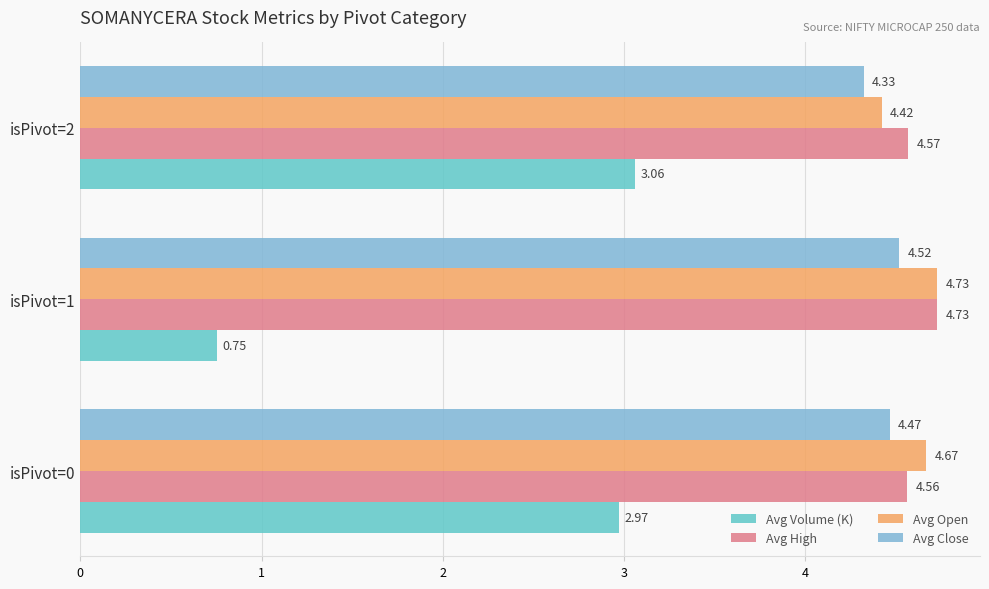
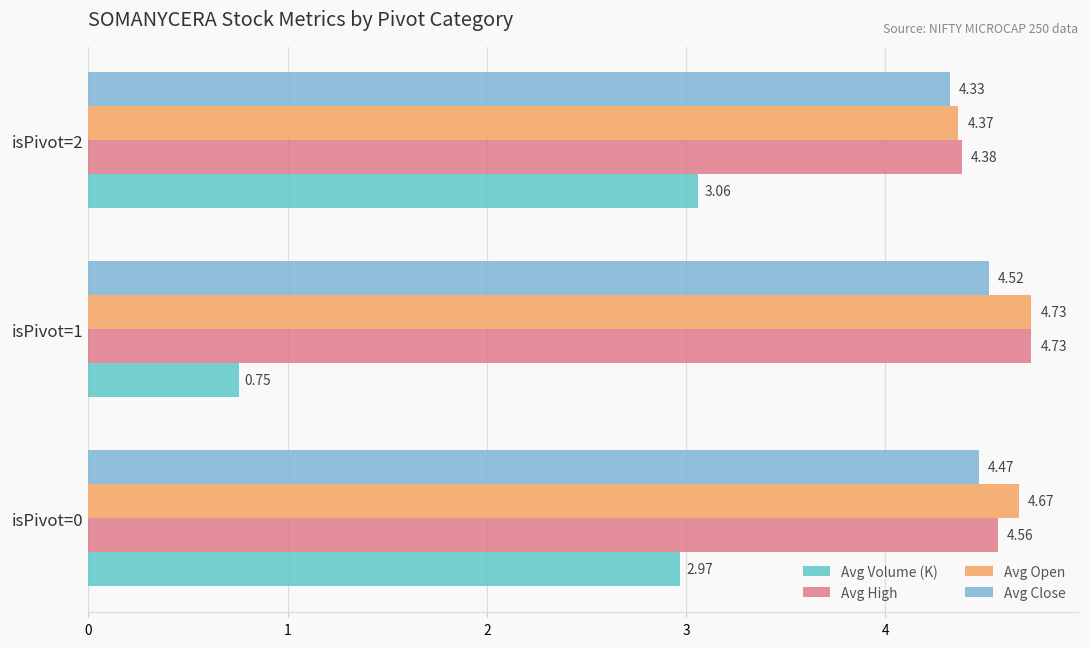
  {
    "Avg High": {
-     "isPivot=2": 4.57,
+     "isPivot=2": 4.38,
      "isPivot=1": 4.73,
      "isPivot=0": 4.56
    },
    "Avg Open": {
-     "isPivot=2": 4.42,
+     "isPivot=2": 4.37,
      "isPivot=1": 4.73,
      "isPivot=0": 4.67
    }
  }
